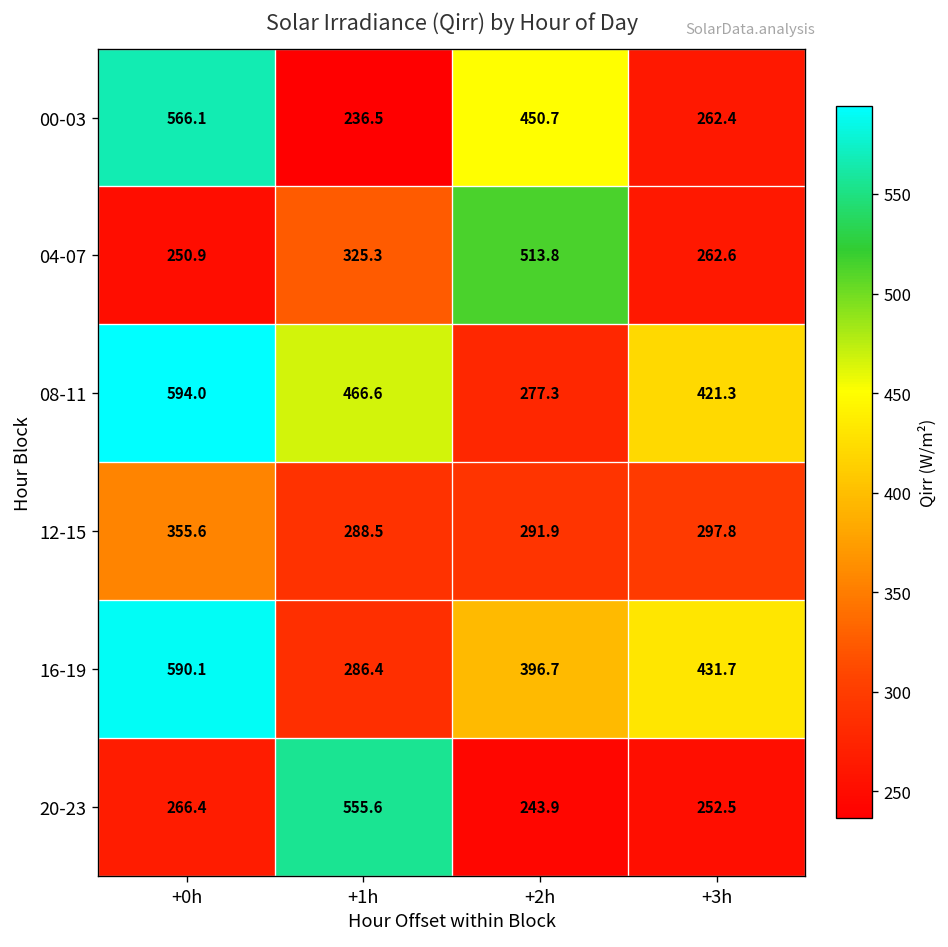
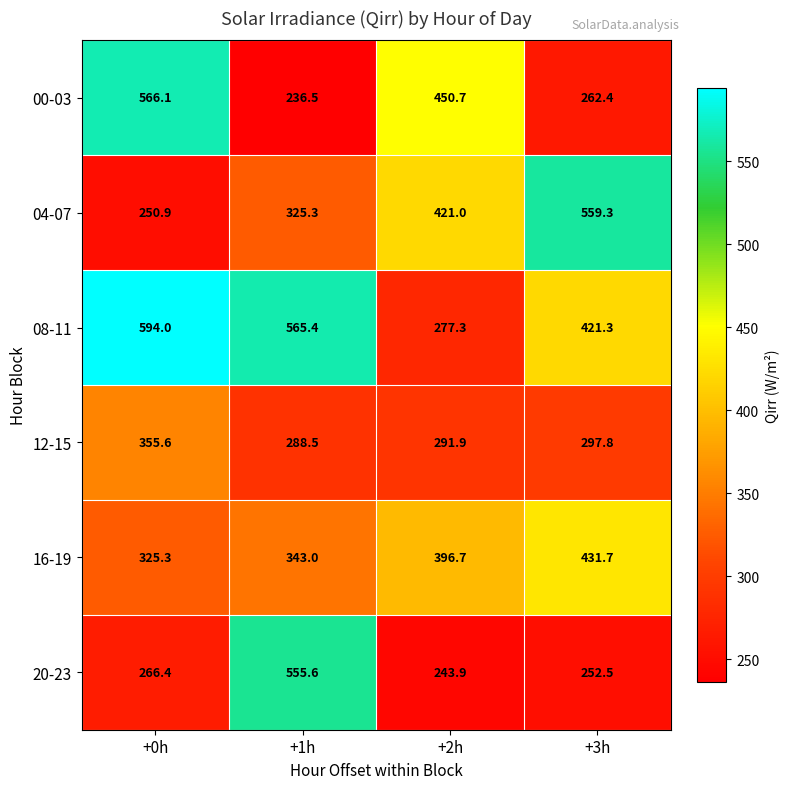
  {
    "00-03": {
      "+0h": 566.1,
      "+1h": 236.5,
      "+2h": 450.7,
      "+3h": 262.4
    },
    "04-07": {
      "+0h": 250.9,
      "+1h": 325.3,
-     "+2h": 513.8,
-     "+3h": 262.6
+     "+2h": 421.0,
+     "+3h": 559.3
    },
    "08-11": {
      "+0h": 594.0,
-     "+1h": 466.6,
+     "+1h": 565.4,
      "+2h": 277.3,
      "+3h": 421.3
    },
    "12-15": {
      "+0h": 355.6,
      "+1h": 288.5,
      "+2h": 291.9,
      "+3h": 297.8
    },
    "16-19": {
-     "+0h": 590.1,
-     "+1h": 286.4,
+     "+0h": 325.3,
+     "+1h": 343.0,
      "+2h": 396.7,
      "+3h": 431.7
    },
    "20-23": {
      "+0h": 266.4,
      "+1h": 555.6,
      "+2h": 243.9,
      "+3h": 252.5
    }
  }
